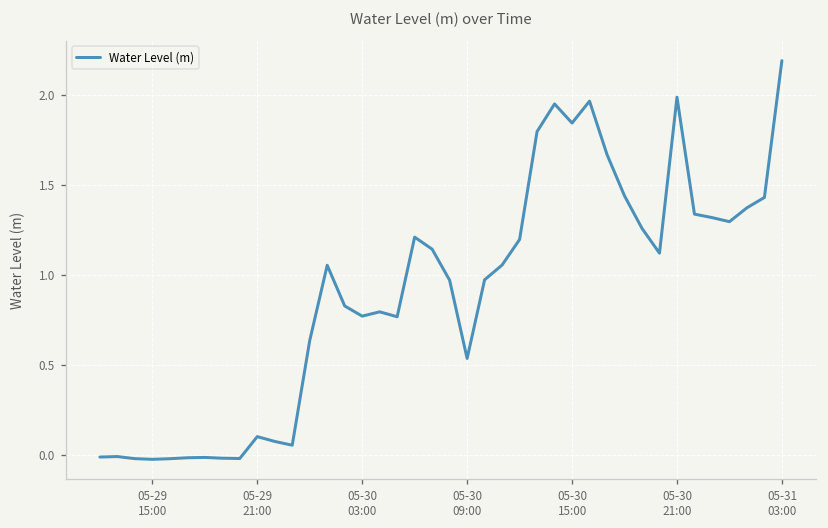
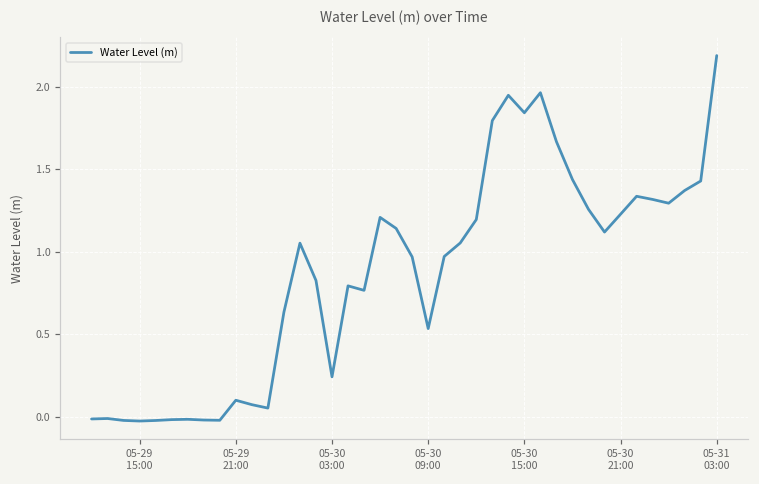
  {
    "05-29 15:00": -0.03,
    "05-29 21:00": 0.10,
-   "05-30 03:00": 0.77,
+   "05-30 03:00": 0.24,
    "05-30 09:00": 0.53,
    "05-30 15:00": 1.84,
-   "05-30 21:00": 1.99,
+   "05-30 21:00": 1.23,
    "05-31 03:00": 2.19
  }
